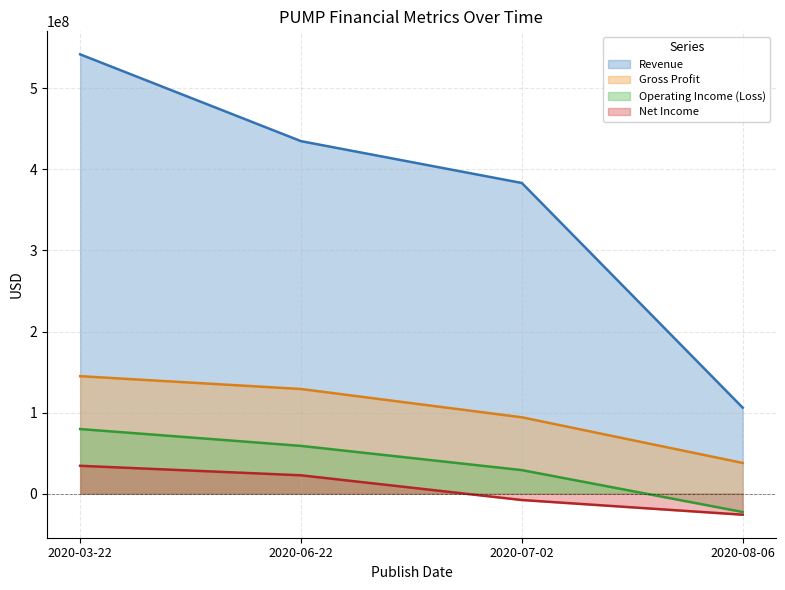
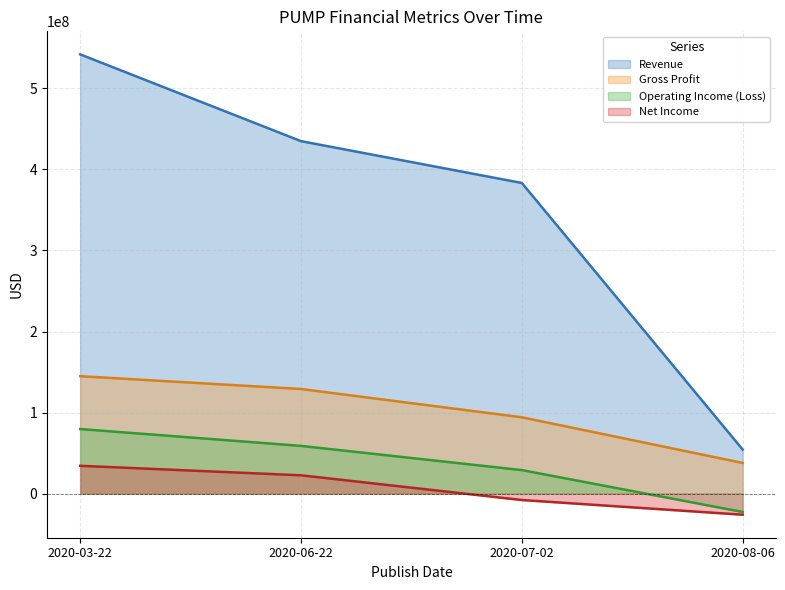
  {
    "Revenue": {
      "2020-03-22": 540000000,
      "2020-06-22": 430000000,
      "2020-07-02": 380000000,
-     "2020-08-06": 110000000
+     "2020-08-06": 50000000
    }
  }
